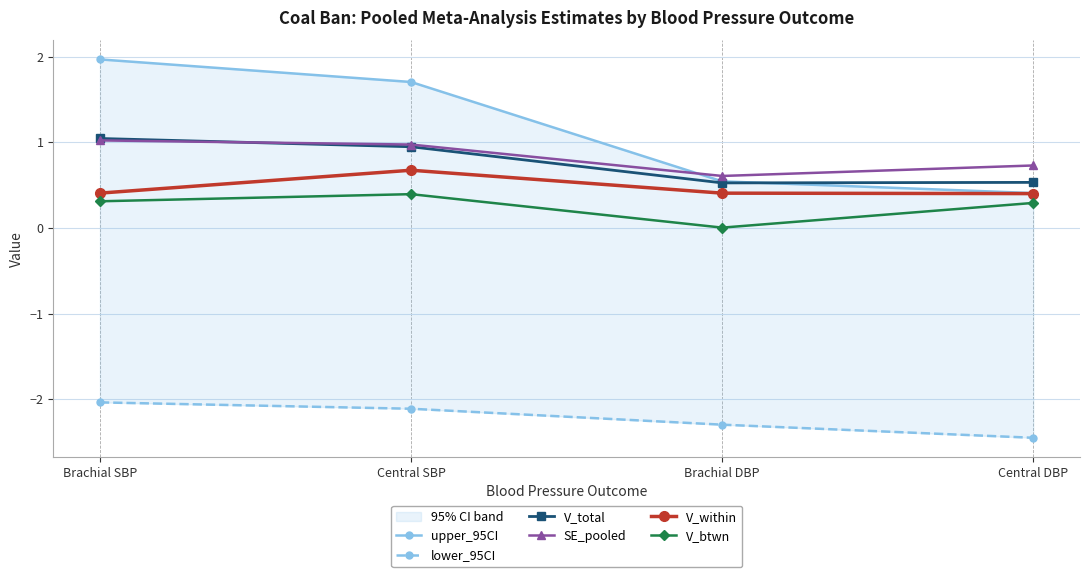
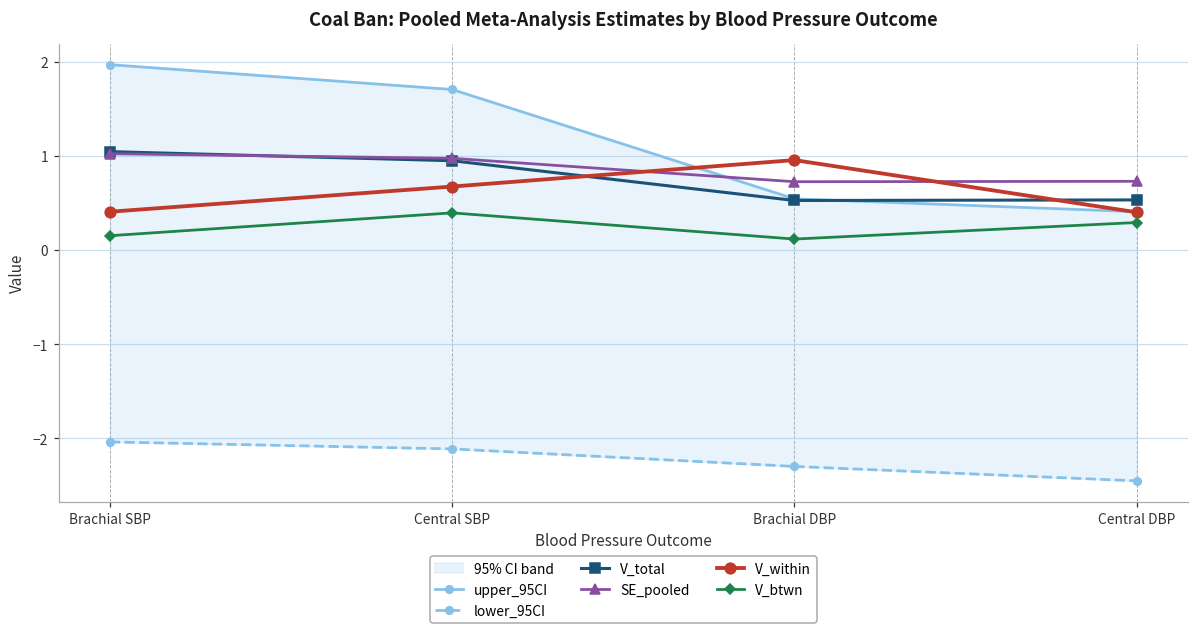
  {
    "V_total": {
      "Central DBP": 0.5
    },
    "SE_pooled": {
-     "Brachial DBP": 0.6,
+     "Brachial DBP": 0.7,
      "Central DBP": 0.7
    },
    "V_within": {
      "Brachial SBP": 0.4,
      "Central SBP": 0.7,
-     "Brachial DBP": 0.4
+     "Brachial DBP": 1.0
    },
    "V_btwn": {
-     "Brachial SBP": 0.3,
+     "Brachial SBP": 0.2,
      "Central SBP": 0.4,
-     "Brachial DBP": 0.0,
+     "Brachial DBP": 0.1,
      "Central DBP": 0.3
    }
  }
